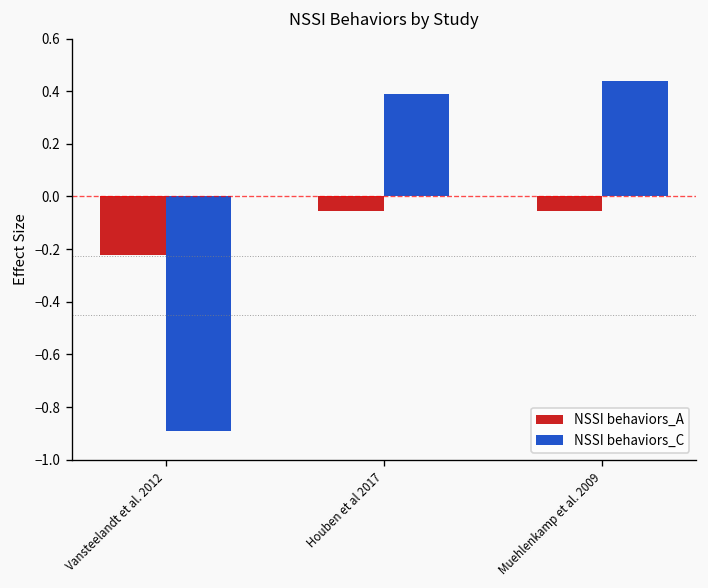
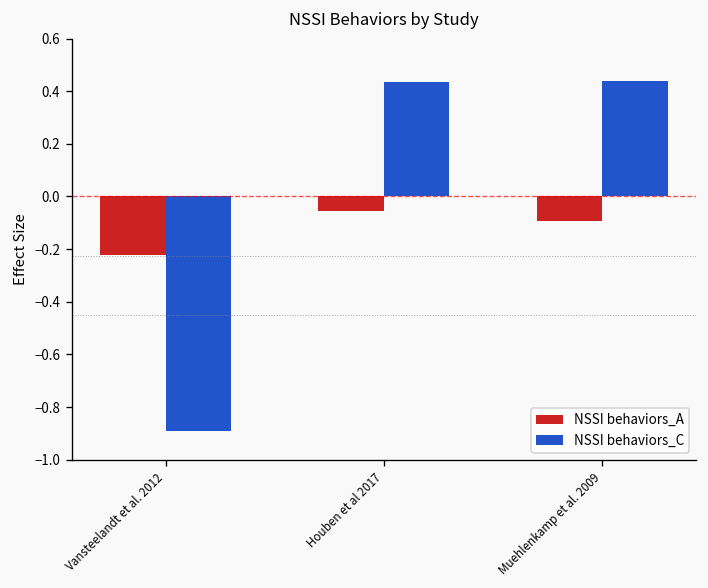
  {
    "NSSI behaviors_A": {
      "Vansteelandt et al. 2012": -0.22,
      "Houben et al 2017": -0.05,
-     "Muehlenkamp et al. 2009": -0.05
+     "Muehlenkamp et al. 2009": -0.09
    },
    "NSSI behaviors_C": {
      "Vansteelandt et al. 2012": -0.89,
-     "Houben et al 2017": 0.39,
+     "Houben et al 2017": 0.44,
      "Muehlenkamp et al. 2009": 0.44
    }
  }
